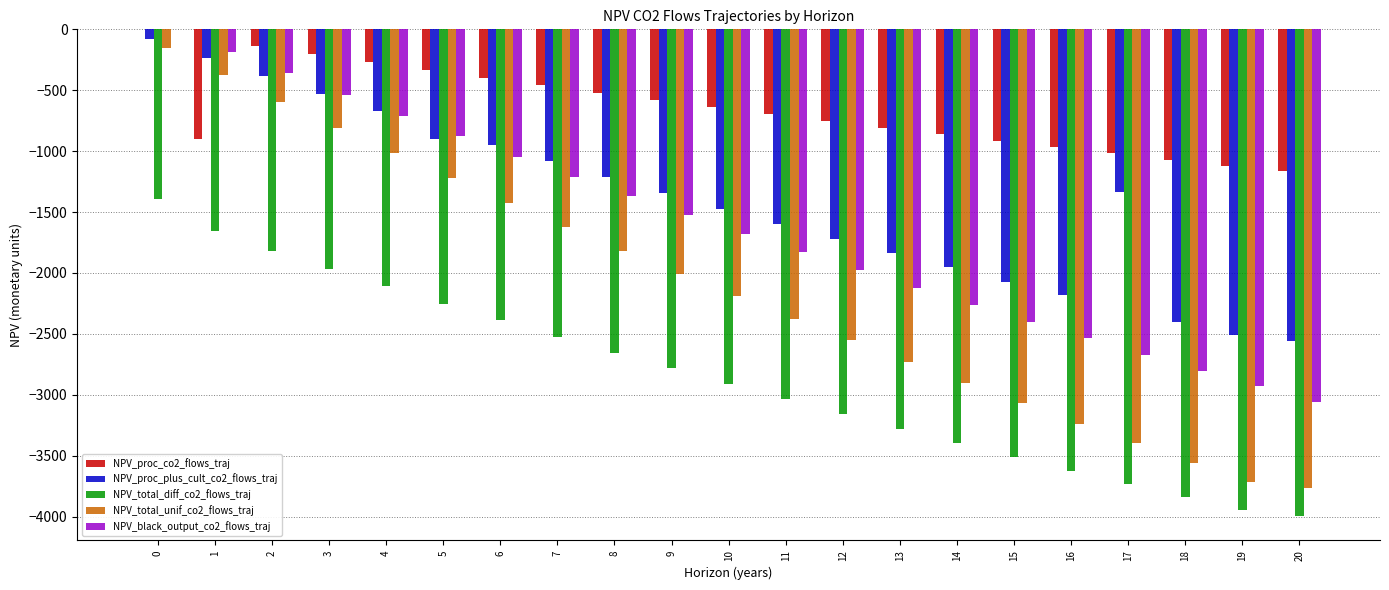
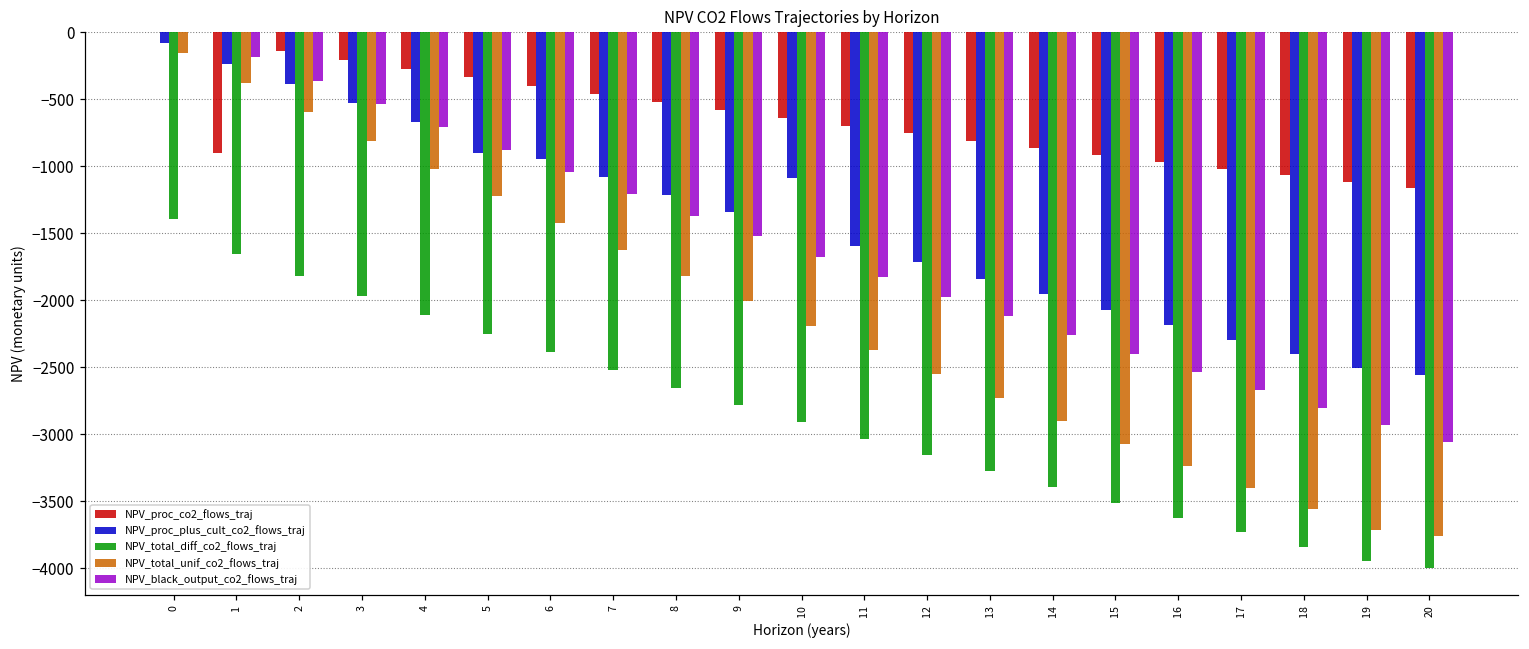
  {
    "NPV_proc_co2_flows_traj": {
      "0": 0,
      "1": -900,
      "2": -140,
      "3": -210,
      "4": -270,
      "5": -340,
      "6": -400,
      "7": -460,
      "8": -520,
      "9": -580,
      "10": -640,
      "11": -700,
      "12": -750,
      "13": -810,
      "14": -860,
      "15": -920,
      "16": -970,
      "17": -1020,
      "18": -1070,
      "19": -1120,
      "20": -1170
    },
    "NPV_proc_plus_cult_co2_flows_traj": {
      "0": -80,
      "1": -230,
      "2": -380,
      "3": -530,
      "4": -670,
      "5": -900,
      "6": -950,
      "7": -1080,
      "8": -1220,
      "9": -1340,
-     "10": -1470,
+     "10": -1090,
      "11": -1600,
      "12": -1720,
      "13": -1840,
      "14": -1960,
      "15": -2070,
      "16": -2180,
-     "17": -1340,
+     "17": -2290,
      "18": -2400,
      "19": -2510,
      "20": -2560
    },
    "NPV_total_diff_co2_flows_traj": {
      "0": -1400,
      "1": -1660,
      "2": -1820,
      "3": -1970,
      "4": -2110,
      "5": -2250,
      "6": -2390,
      "7": -2520,
      "8": -2650,
      "9": -2780,
      "10": -2910,
      "11": -3040,
      "12": -3160,
      "13": -3280,
      "14": -3390,
      "15": -3510,
      "16": -3620,
      "17": -3730,
      "18": -3840,
      "19": -3950,
      "20": -4000
    },
    "NPV_total_unif_co2_flows_traj": {
      "0": -160,
      "1": -380,
      "2": -600,
      "3": -810,
      "4": -1020,
      "5": -1220,
      "6": -1430,
      "7": -1620,
      "8": -1820,
      "9": -2010,
      "10": -2190,
      "11": -2370,
      "12": -2550,
      "13": -2730,
      "14": -2900,
      "15": -3070,
      "16": -3240,
      "17": -3400,
      "18": -3560,
      "19": -3710,
      "20": -3760
    },
    "NPV_black_output_co2_flows_traj": {
      "0": 0,
      "1": -180,
      "2": -360,
      "3": -540,
      "4": -710,
      "5": -880,
      "6": -1050,
      "7": -1210,
      "8": -1370,
      "9": -1520,
      "10": -1680,
      "11": -1830,
      "12": -1980,
      "13": -2120,
      "14": -2260,
      "15": -2400,
      "16": -2540,
      "17": -2670,
      "18": -2800,
      "19": -2930,
      "20": -3060
    }
  }
